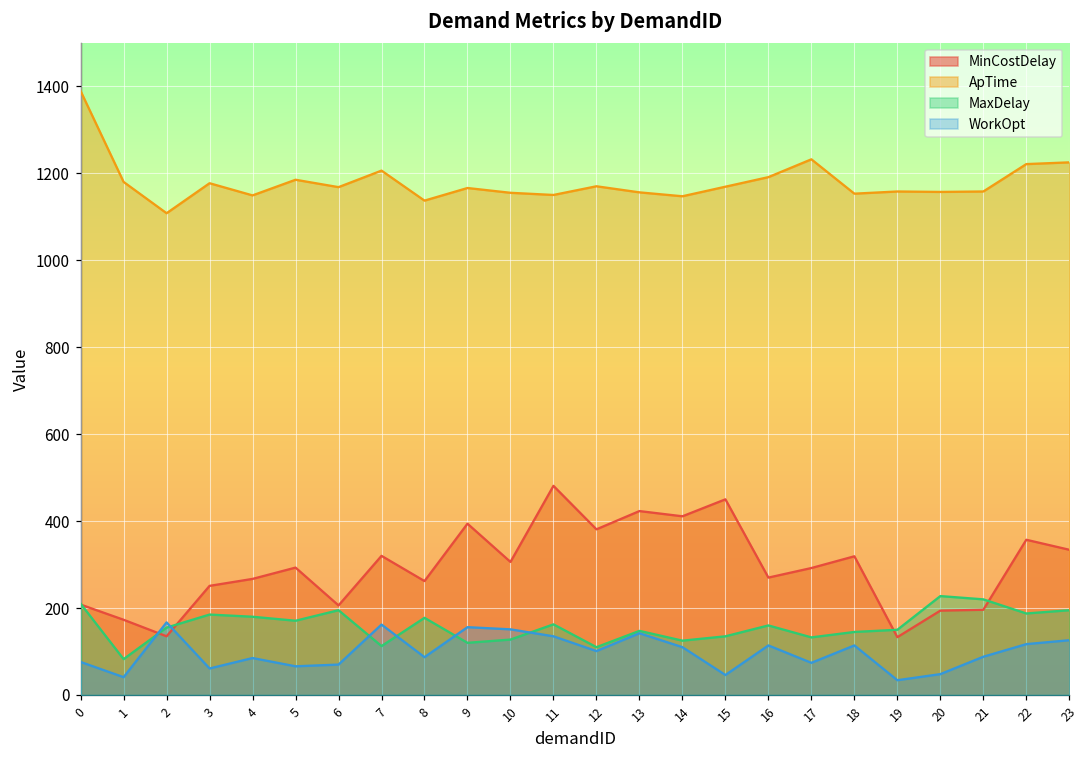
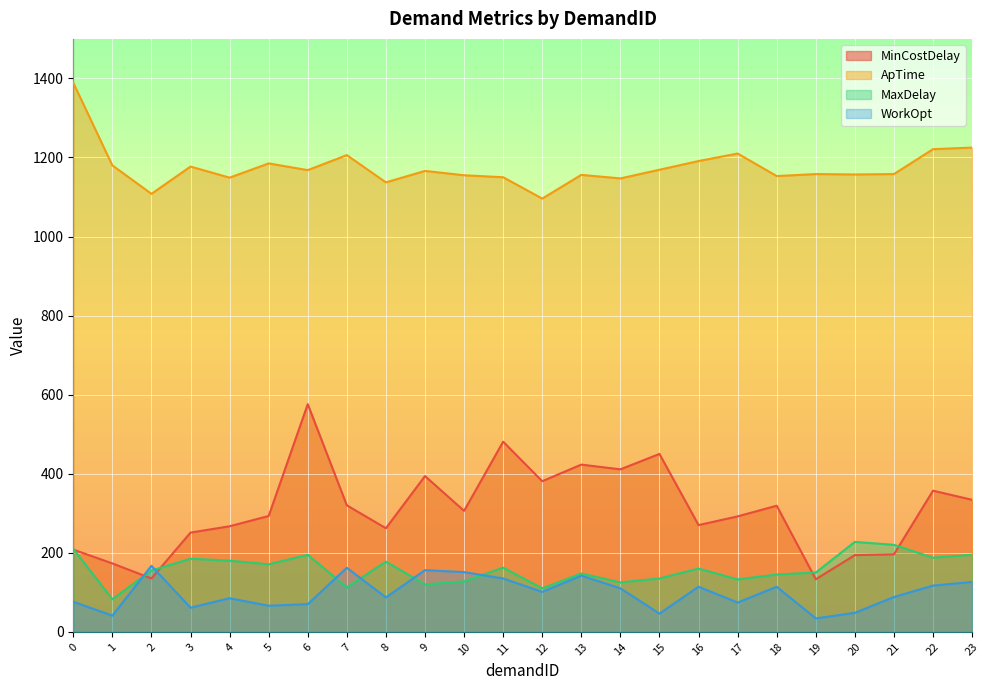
  {
    "MinCostDelay": {
      "1": 170,
      "2": 140,
      "3": 250,
      "4": 270,
      "5": 290,
-     "6": 210,
+     "6": 580,
      "7": 320,
      "8": 260,
      "9": 390,
      "10": 310,
      "11": 480,
      "12": 380,
      "13": 420,
      "14": 410,
      "15": 450,
      "16": 270,
      "17": 290,
      "18": 320,
      "19": 130,
      "20": 190,
      "21": 200,
      "22": 360,
      "23": 330
    },
    "ApTime": {
      "0": 1390,
      "1": 1180,
      "2": 1110,
      "3": 1180,
      "4": 1150,
      "5": 1190,
      "6": 1170,
      "7": 1210,
      "8": 1140,
      "9": 1170,
      "10": 1160,
      "11": 1150,
-     "12": 1170,
+     "12": 1100,
      "13": 1160,
      "14": 1150,
      "15": 1170,
      "16": 1190,
-     "17": 1230,
+     "17": 1210,
      "18": 1150,
      "19": 1160,
      "20": 1160,
      "21": 1160,
      "22": 1220,
      "23": 1230
    },
    "MaxDelay": {
      "1": 80,
      "2": 160,
      "3": 190,
      "4": 180,
      "5": 170,
      "6": 200,
      "7": 110,
      "8": 180,
      "9": 120,
      "10": 130,
      "11": 160,
      "12": 110,
      "14": 130,
      "15": 140,
      "16": 160,
      "17": 130,
      "18": 150,
      "19": 150,
      "20": 230,
      "21": 220,
      "22": 190,
      "23": 200
    },
    "WorkOpt": {
      "0": 80,
      "1": 40,
      "2": 170,
      "3": 60,
      "4": 90,
      "5": 70,
      "6": 70,
      "7": 160,
      "8": 90,
      "9": 160,
      "10": 150,
      "11": 140,
      "12": 100,
      "14": 110,
      "15": 50,
      "16": 110,
      "17": 70,
      "18": 110,
      "19": 30,
      "20": 50,
      "21": 90,
      "22": 120,
      "23": 130
    }
  }
